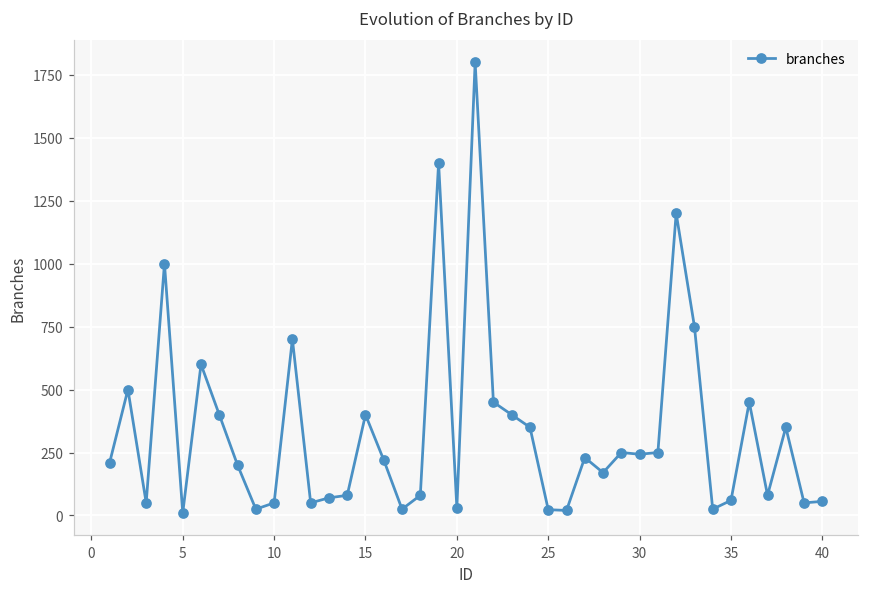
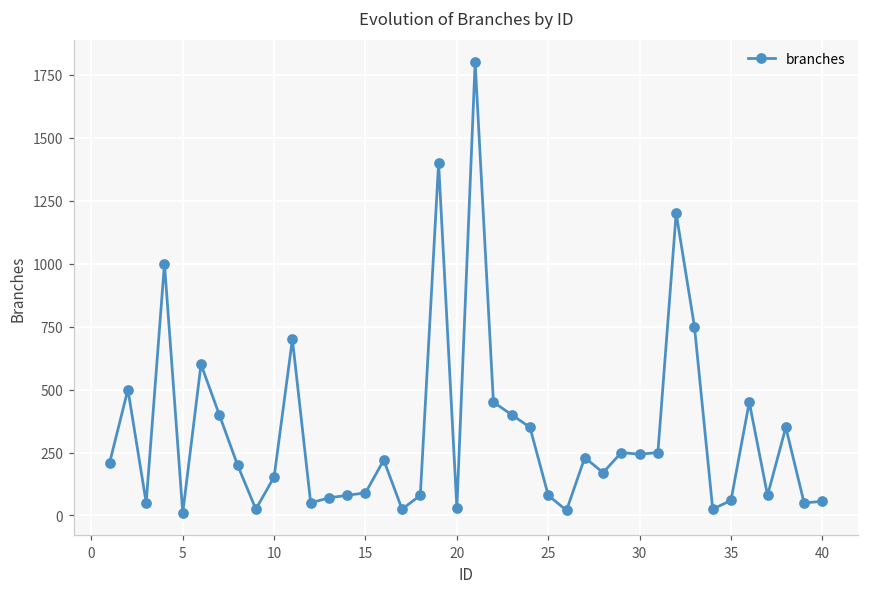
  {
    "5": 10,
-   "10": 50,
-   "15": 400,
+   "10": 150,
+   "15": 90,
    "20": 30,
-   "25": 20,
+   "25": 80,
    "30": 240,
    "35": 60,
    "40": 60
  }
